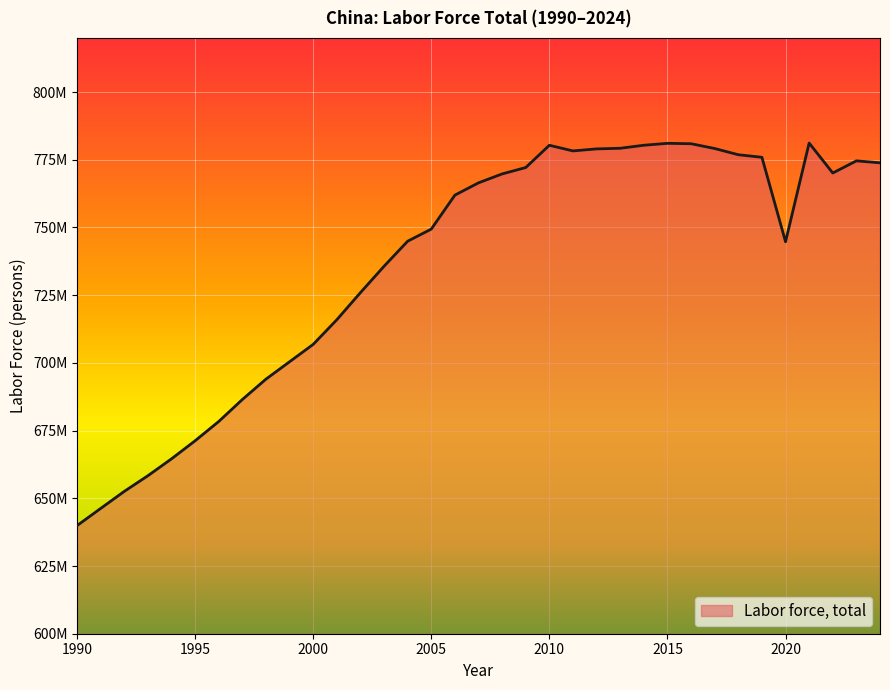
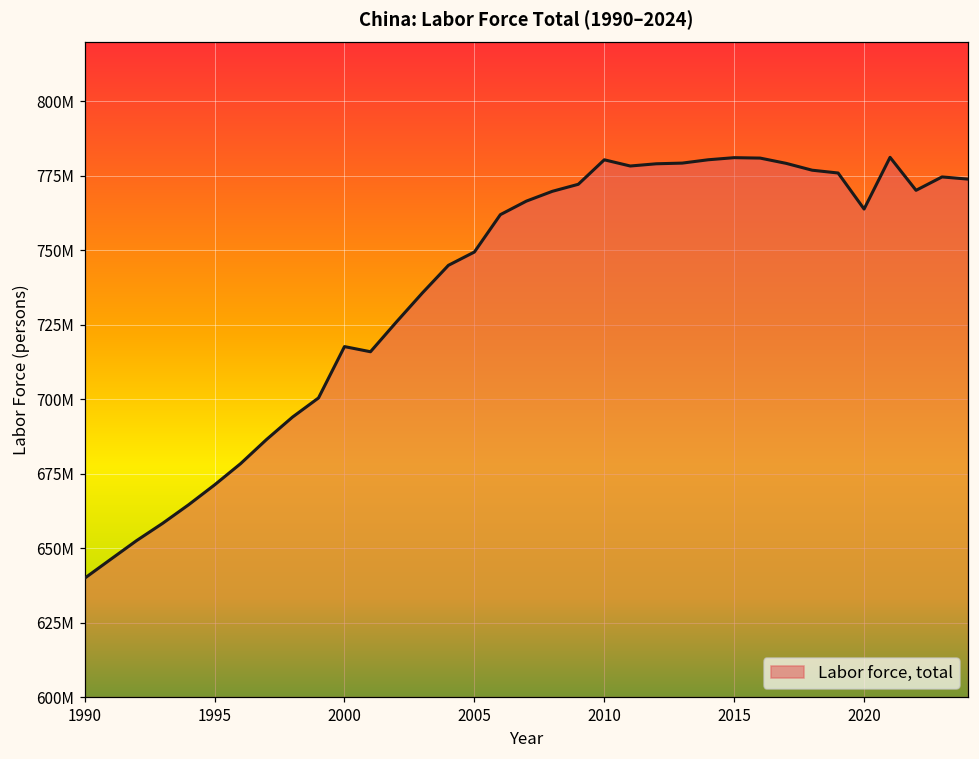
  {
    "1990": 640000000,
    "1995": 671000000,
-   "2000": 707000000,
+   "2000": 718000000,
    "2005": 749000000,
    "2010": 780000000,
    "2015": 781000000,
-   "2020": 745000000
+   "2020": 764000000
  }
